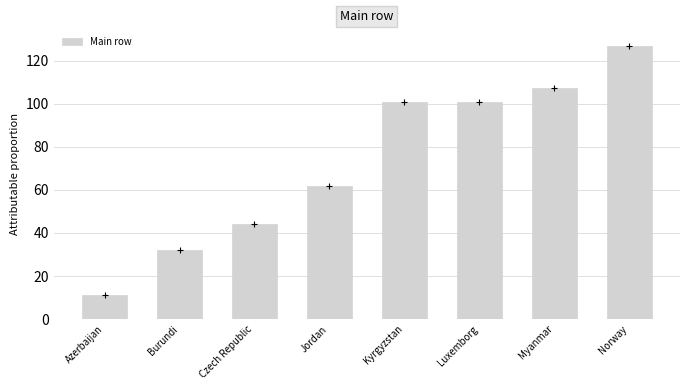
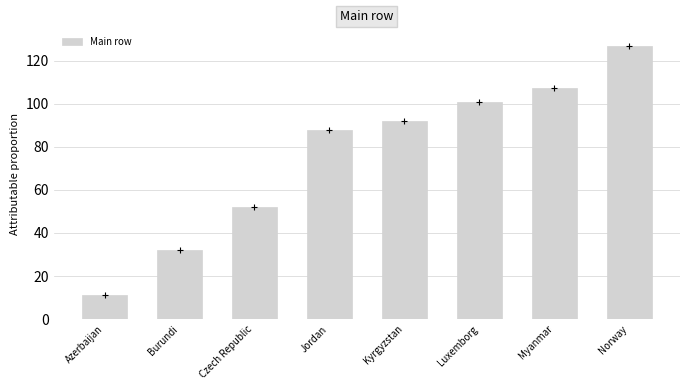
  {
    "Main row": {
      "Azerbaijan": 11,
      "Burundi": 32,
-     "Czech Republic": 44,
-     "Jordan": 62,
-     "Kyrgyzstan": 101,
+     "Czech Republic": 52,
+     "Jordan": 88,
+     "Kyrgyzstan": 92,
      "Luxemborg": 101,
      "Myanmar": 107,
      "Norway": 127
    }
  }
